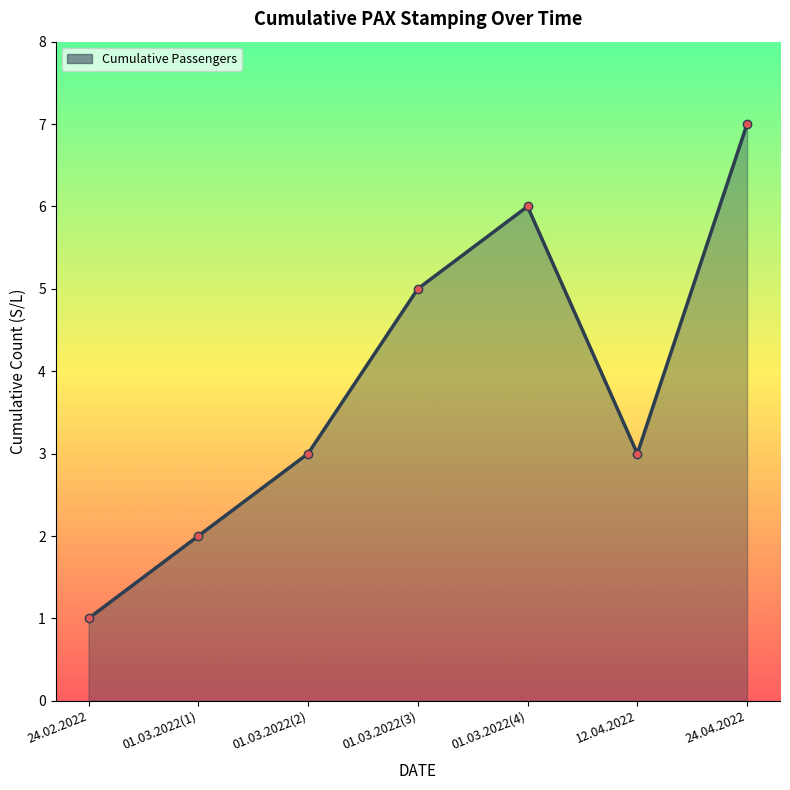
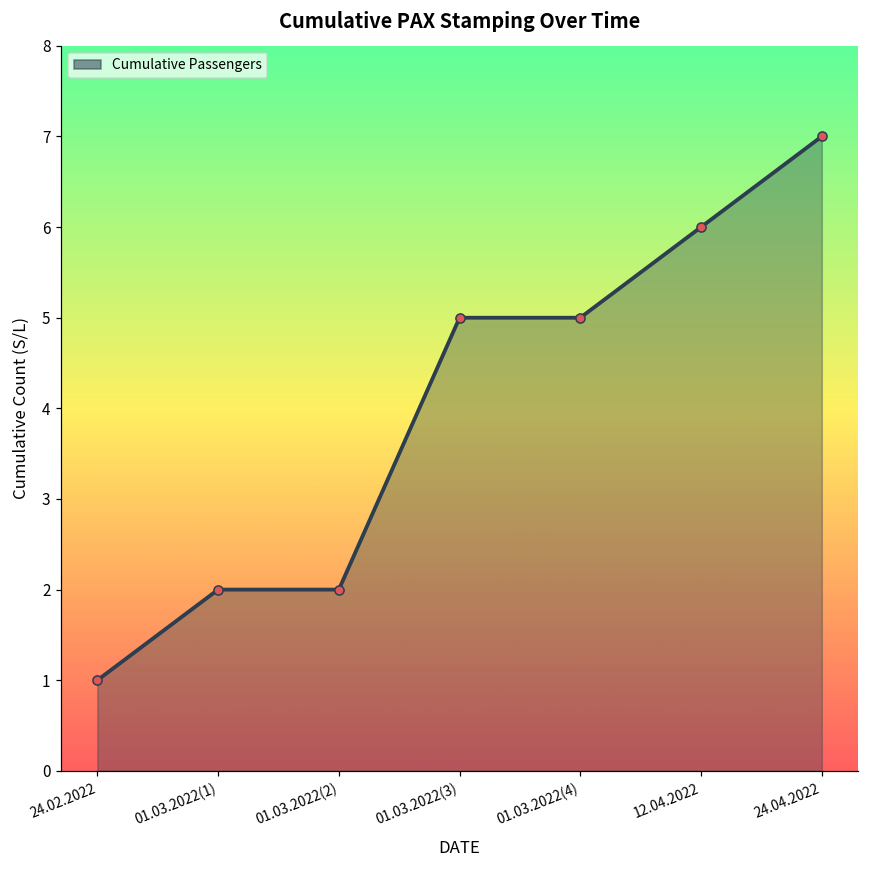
  {
    "24.02.2022": 1,
    "01.03.2022(1)": 2,
-   "01.03.2022(2)": 3,
+   "01.03.2022(2)": 2,
    "01.03.2022(3)": 5,
-   "01.03.2022(4)": 6,
-   "12.04.2022": 3,
+   "01.03.2022(4)": 5,
+   "12.04.2022": 6,
    "24.04.2022": 7
  }
